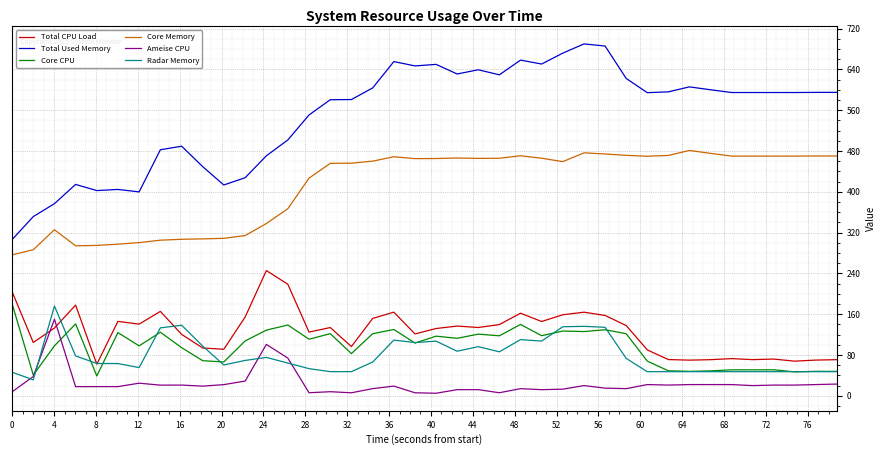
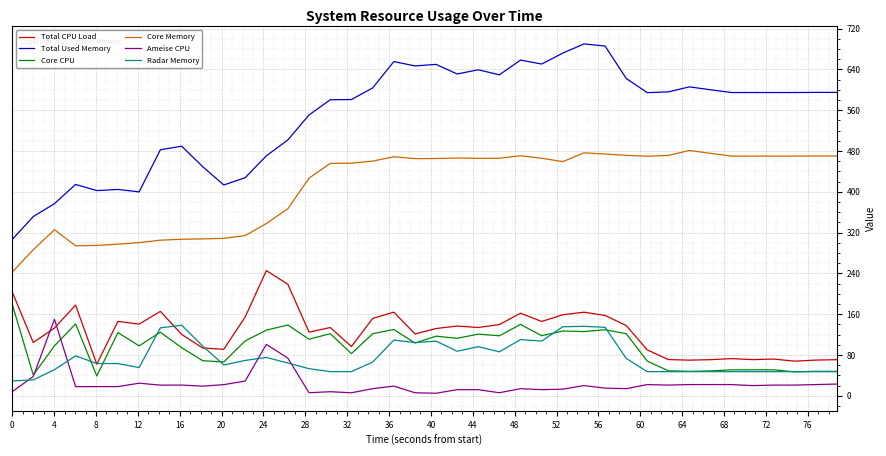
  {
    "Total CPU Load": {
      "0": 200,
      "4": 130
    },
    "Total Used Memory": {
      "0": 310,
      "4": 380
    },
    "Core CPU": {
      "0": 180,
      "4": 100
    },
    "Core Memory": {
-     "0": 280,
+     "0": 240,
      "4": 330
    },
    "Ameise CPU": {
      "0": 10,
      "4": 150
    },
    "Radar Memory": {
-     "0": 50,
-     "4": 180
+     "0": 30,
+     "4": 50
    }
  }
